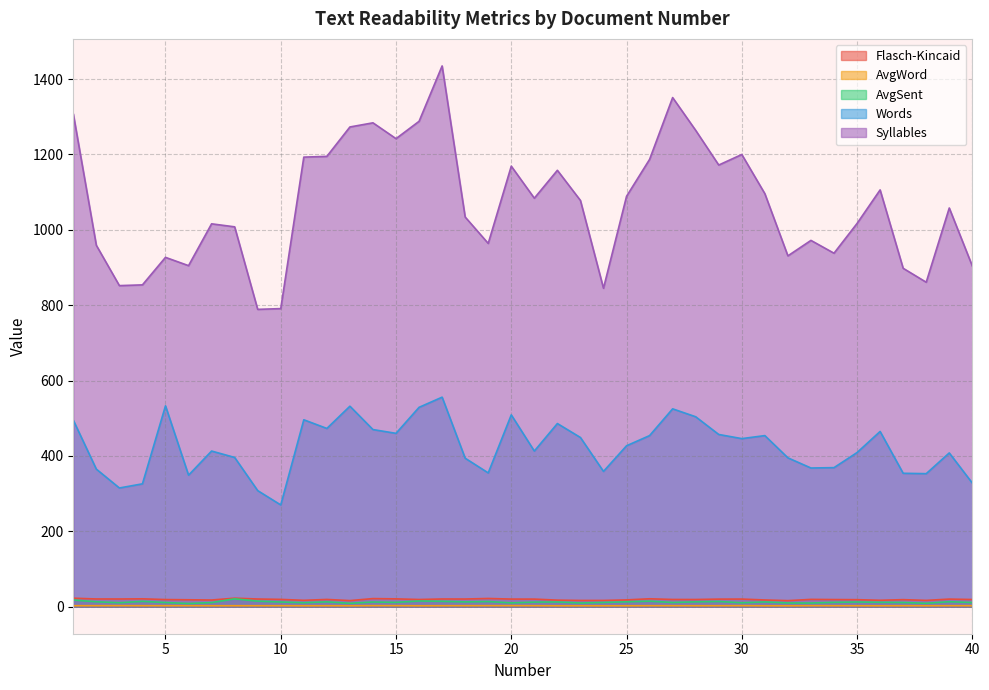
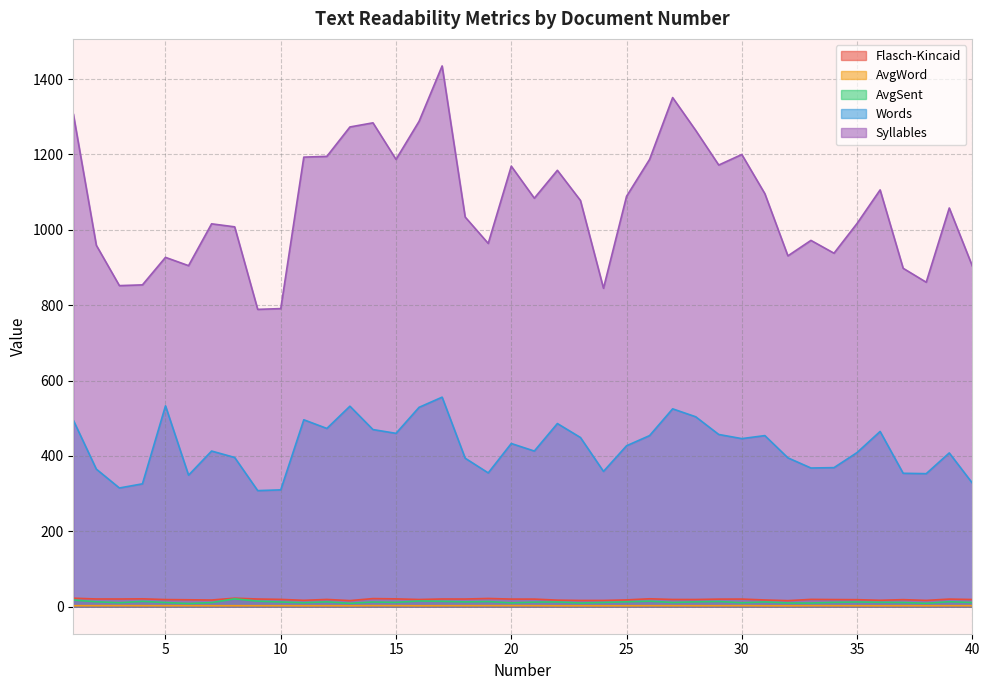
  {
    "Flasch-Kincaid": {
      "5": 20,
      "10": 20,
      "15": 20,
      "20": 20,
      "30": 20,
      "40": 20
    },
    "AvgWord": {
      "5": 0,
      "10": 0,
      "15": 0,
      "20": 0,
      "25": 0,
      "30": 0,
      "35": 0,
      "40": 0
    },
    "AvgSent": {
      "5": 10,
      "10": 10,
      "15": 10,
      "20": 10,
      "30": 10,
      "40": 10
    },
    "Words": {
      "5": 530,
-     "10": 270,
+     "10": 310,
      "15": 460,
-     "20": 510,
+     "20": 430,
      "25": 430,
      "30": 450,
      "35": 410,
      "40": 330
    },
    "Syllables": {
      "5": 930,
      "10": 790,
-     "15": 1240,
+     "15": 1190,
      "20": 1170,
      "25": 1090,
      "30": 1200,
      "35": 1020,
      "40": 900
    }
  }
